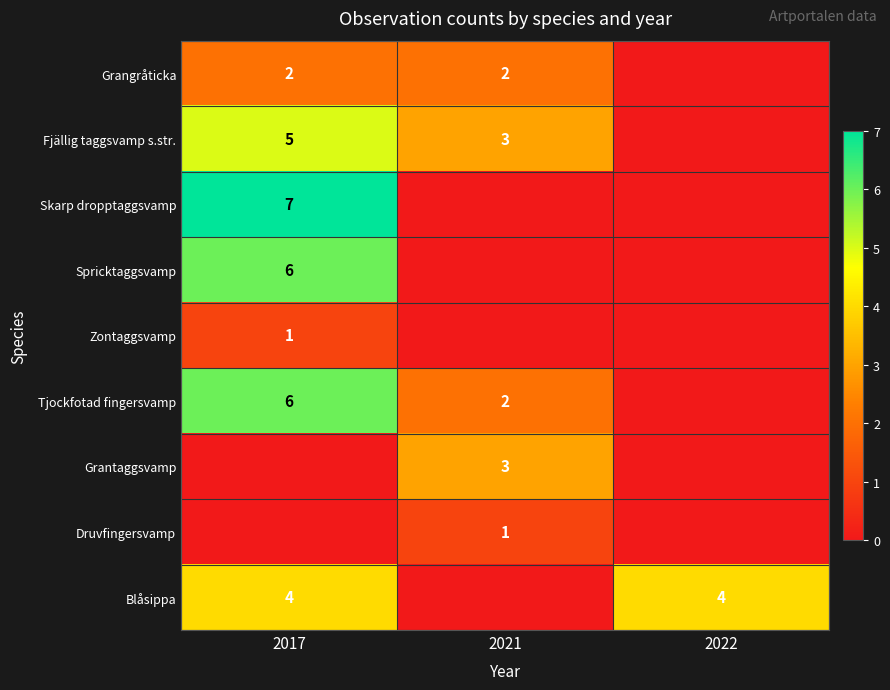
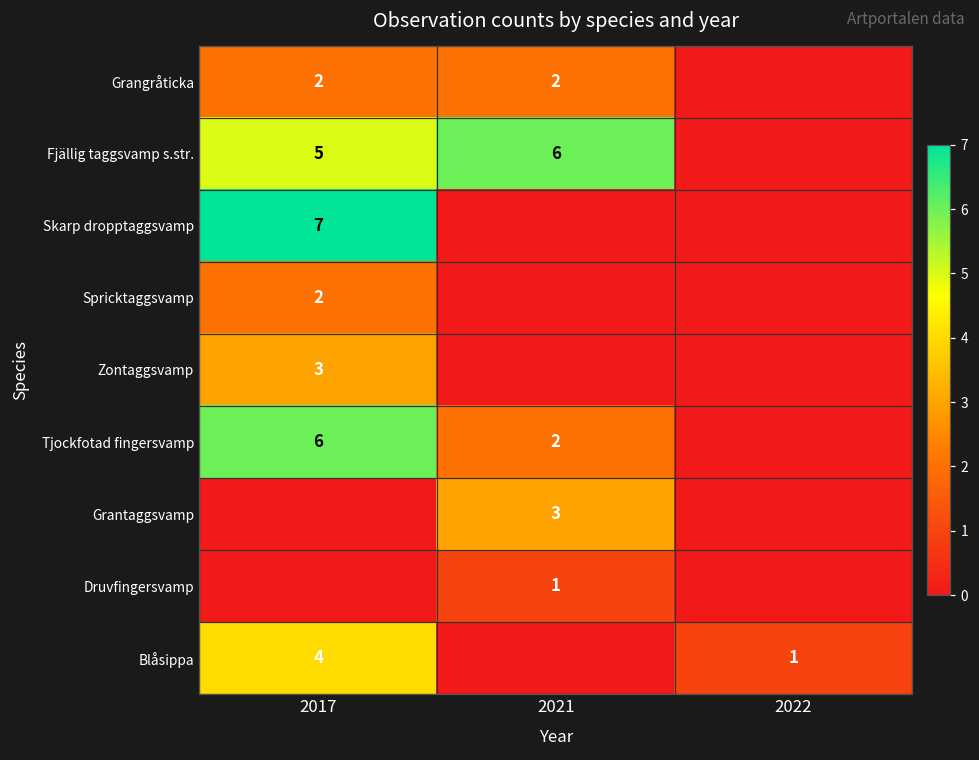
  {
    "Grangråticka": {
      "2017": 2,
      "2021": 2
    },
    "Fjällig taggsvamp s.str.": {
      "2017": 5,
-     "2021": 3
+     "2021": 6
    },
    "Skarp dropptaggsvamp": {
      "2017": 7
    },
    "Spricktaggsvamp": {
-     "2017": 6
+     "2017": 2
    },
    "Zontaggsvamp": {
-     "2017": 1
+     "2017": 3
    },
    "Tjockfotad fingersvamp": {
      "2017": 6,
      "2021": 2
    },
    "Grantaggsvamp": {
      "2021": 3
    },
    "Druvfingersvamp": {
      "2021": 1
    },
    "Blåsippa": {
      "2017": 4,
-     "2022": 4
+     "2022": 1
    }
  }
